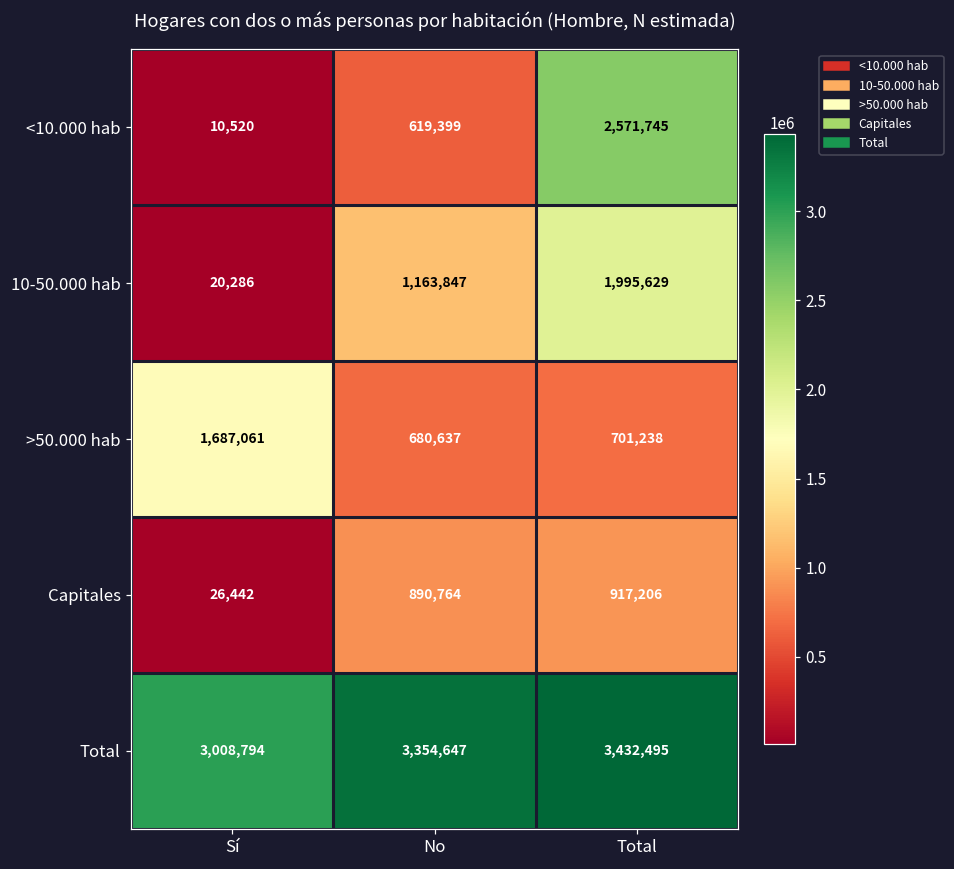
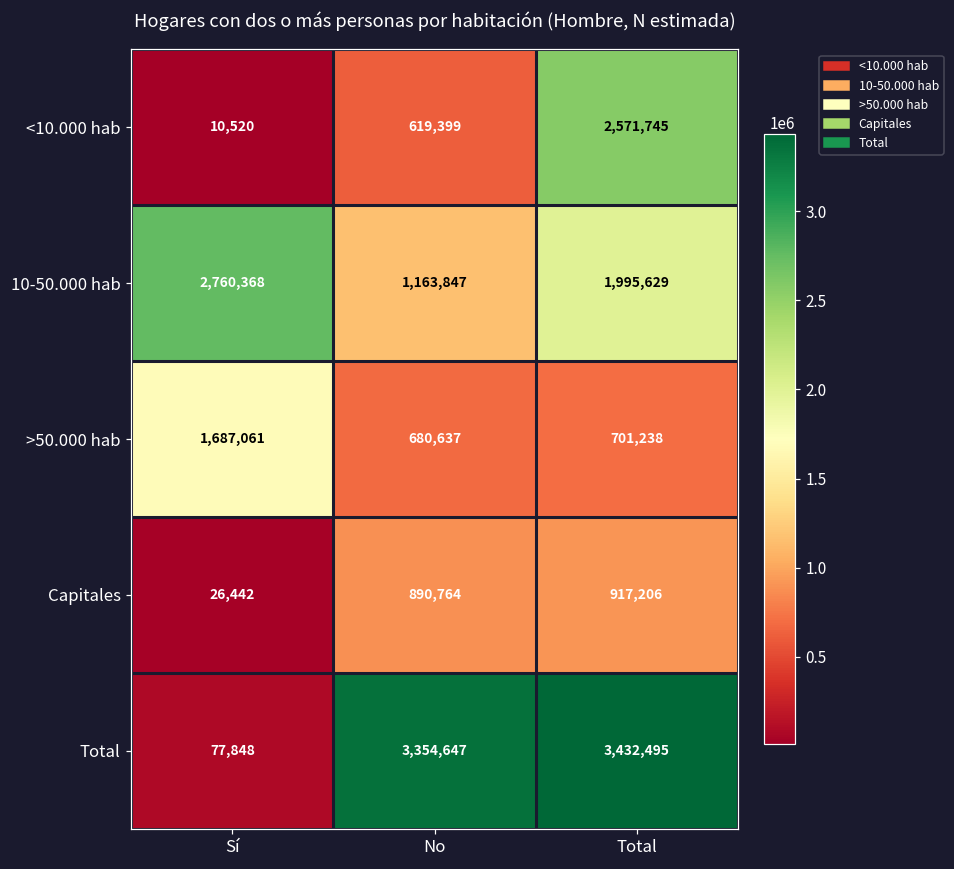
  {
    "<10.000 hab": {
      "Sí": "10,520",
      "No": "619,399",
      "Total": "2,571,745"
    },
    "10-50.000 hab": {
-     "Sí": "20,286",
+     "Sí": "2,760,368",
      "No": "1,163,847",
      "Total": "1,995,629"
    },
    ">50.000 hab": {
      "Sí": "1,687,061",
      "No": "680,637",
      "Total": "701,238"
    },
    "Capitales": {
      "Sí": "26,442",
      "No": "890,764",
      "Total": "917,206"
    },
    "Total": {
-     "Sí": "3,008,794",
+     "Sí": "77,848",
      "No": "3,354,647",
      "Total": "3,432,495"
    }
  }
